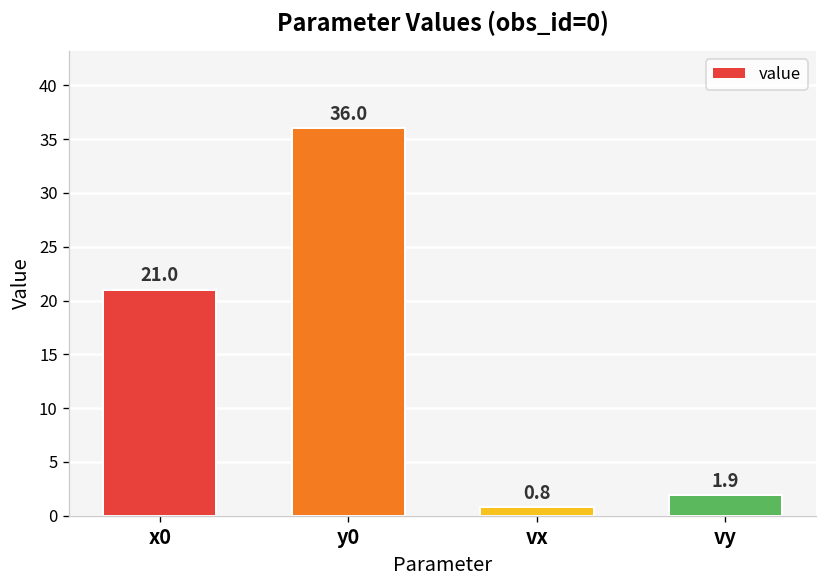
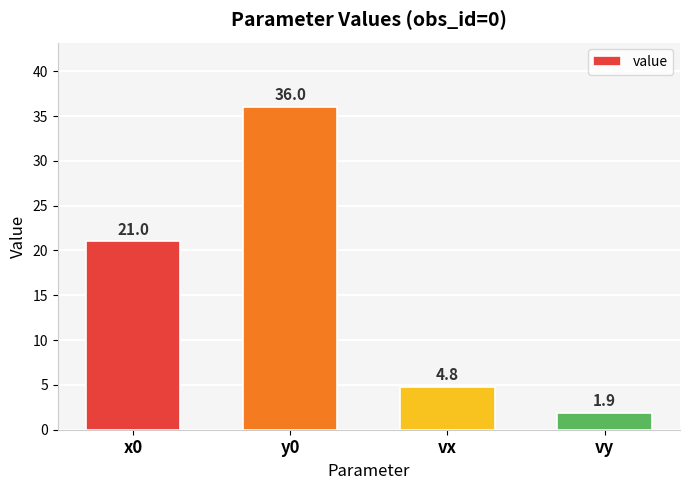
  {
    "x0": 21.0,
    "y0": 36.0,
-   "vx": 0.8,
+   "vx": 4.8,
    "vy": 1.9
  }
